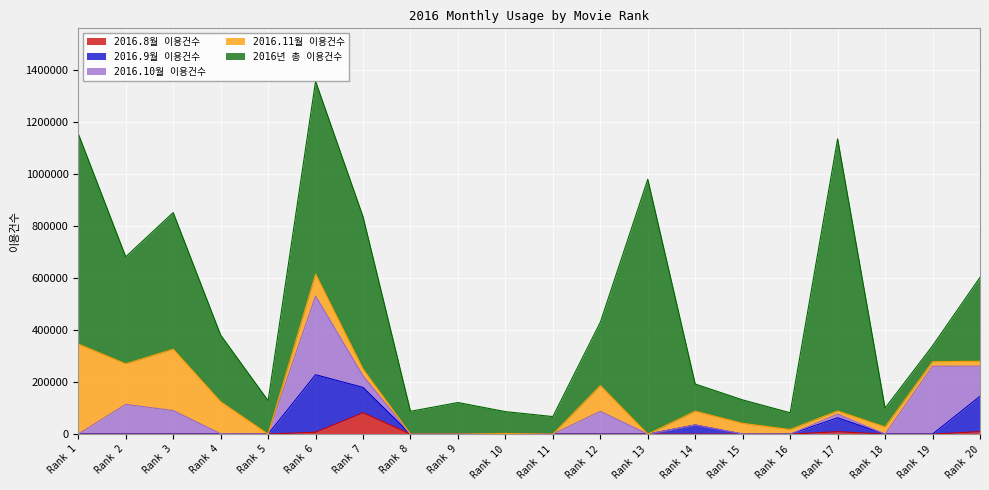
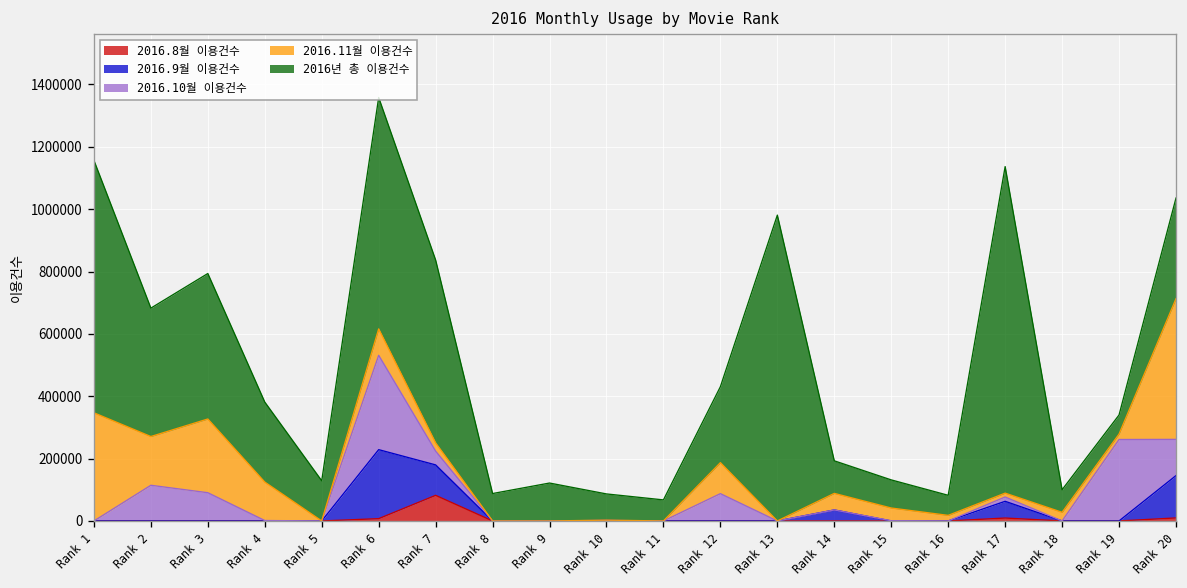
  {
    "2016.8월 이용건수": {
      "Rank 6": 10000,
      "Rank 7": 80000,
      "Rank 14": 0,
      "Rank 17": 10000,
      "Rank 20": 10000
    },
    "2016.9월 이용건수": {
      "Rank 6": 220000,
      "Rank 7": 100000,
      "Rank 17": 50000,
      "Rank 20": 140000
    },
    "2016.10월 이용건수": {
      "Rank 2": 110000,
      "Rank 3": 90000,
      "Rank 6": 300000,
      "Rank 7": 40000,
      "Rank 12": 90000,
      "Rank 17": 10000,
      "Rank 19": 260000,
      "Rank 20": 120000
    },
    "2016.11월 이용건수": {
      "Rank 1": 350000,
      "Rank 2": 160000,
      "Rank 3": 240000,
      "Rank 4": 120000,
      "Rank 6": 80000,
      "Rank 7": 30000,
      "Rank 12": 100000,
      "Rank 14": 50000,
      "Rank 15": 40000,
      "Rank 16": 20000,
      "Rank 17": 10000,
      "Rank 18": 30000,
      "Rank 19": 20000,
-     "Rank 20": 20000
+     "Rank 20": 450000
    },
    "2016년 총 이용건수": {
      "Rank 1": 810000,
      "Rank 2": 410000,
-     "Rank 3": 530000,
+     "Rank 3": 470000,
      "Rank 4": 260000,
      "Rank 5": 130000,
      "Rank 6": 740000,
      "Rank 7": 590000,
      "Rank 8": 90000,
      "Rank 9": 120000,
      "Rank 10": 80000,
      "Rank 11": 70000,
      "Rank 12": 240000,
      "Rank 13": 980000,
      "Rank 14": 100000,
      "Rank 15": 90000,
      "Rank 16": 60000,
      "Rank 17": 1050000,
      "Rank 18": 70000,
      "Rank 19": 60000,
      "Rank 20": 320000
    }
  }
